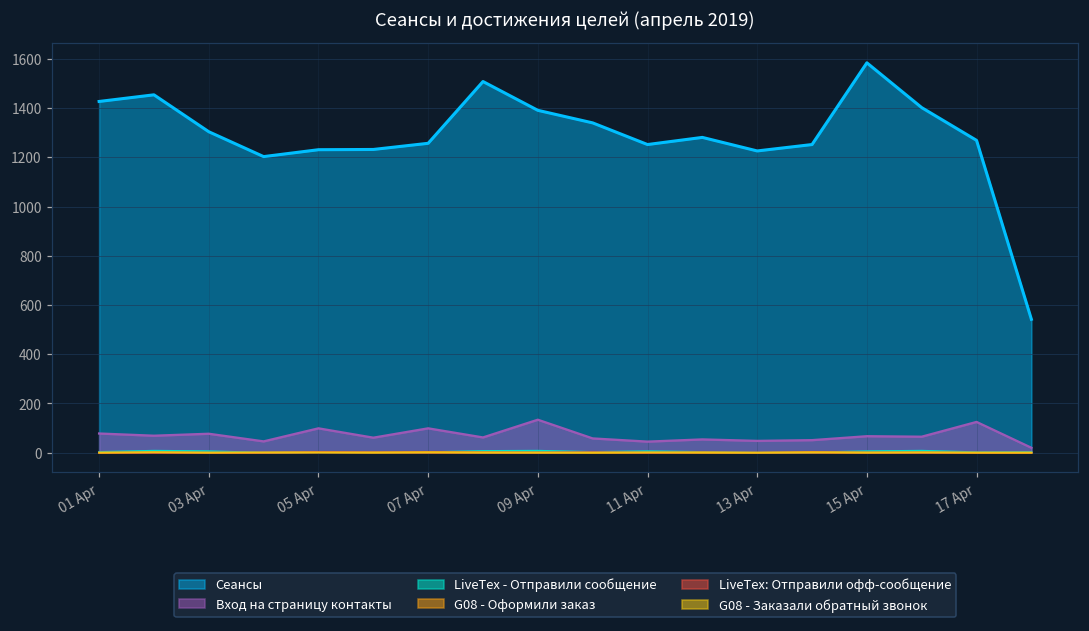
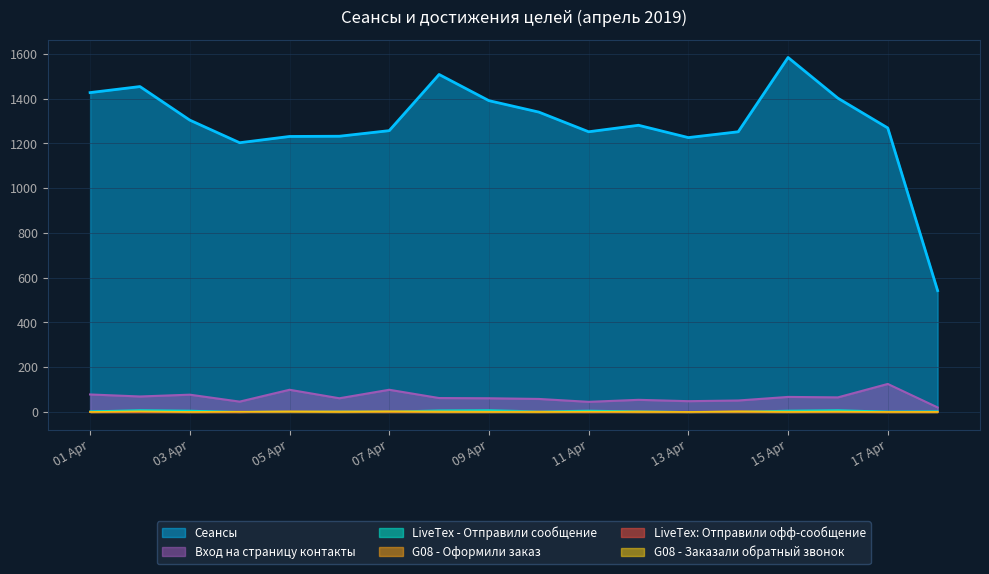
  {
    "Вход на страницу контакты": {
      "01 Apr": 80,
      "03 Apr": 80,
      "05 Apr": 100,
      "07 Apr": 100,
-     "09 Apr": 130,
+     "09 Apr": 60,
      "11 Apr": 50,
      "13 Apr": 50,
      "15 Apr": 70,
      "17 Apr": 130
    }
  }
